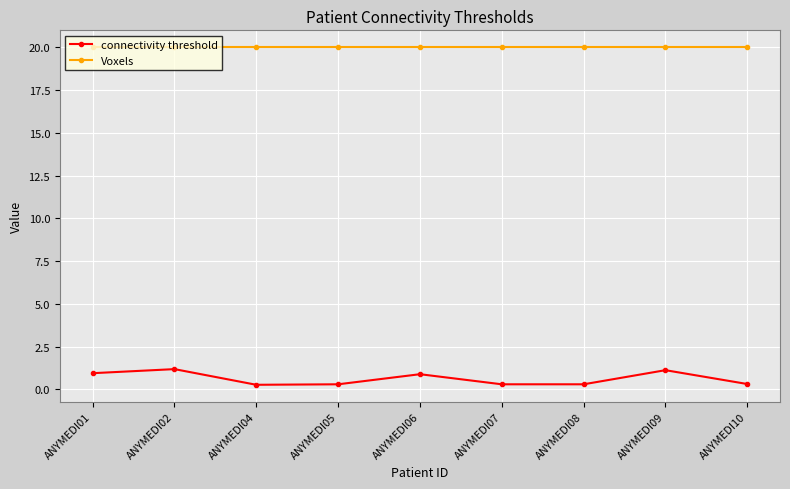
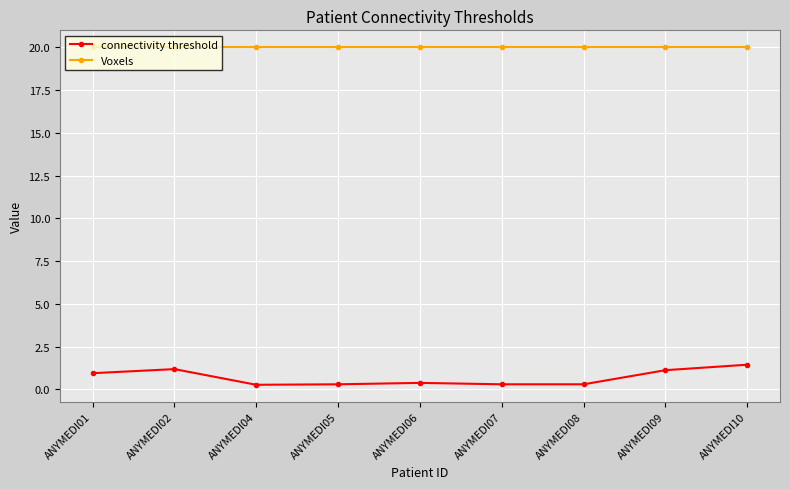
  {
    "connectivity threshold": {
      "ANYMEDI01": 0.9,
      "ANYMEDI02": 1.2,
      "ANYMEDI04": 0.3,
      "ANYMEDI05": 0.3,
-     "ANYMEDI06": 0.9,
+     "ANYMEDI06": 0.4,
      "ANYMEDI07": 0.3,
      "ANYMEDI08": 0.3,
      "ANYMEDI09": 1.1,
-     "ANYMEDI10": 0.3
+     "ANYMEDI10": 1.4
    },
    "Voxels": {
      "ANYMEDI04": 20.0,
      "ANYMEDI05": 20.0,
      "ANYMEDI06": 20.0,
      "ANYMEDI07": 20.0,
      "ANYMEDI08": 20.0,
      "ANYMEDI09": 20.0,
      "ANYMEDI10": 20.0
    }
  }
